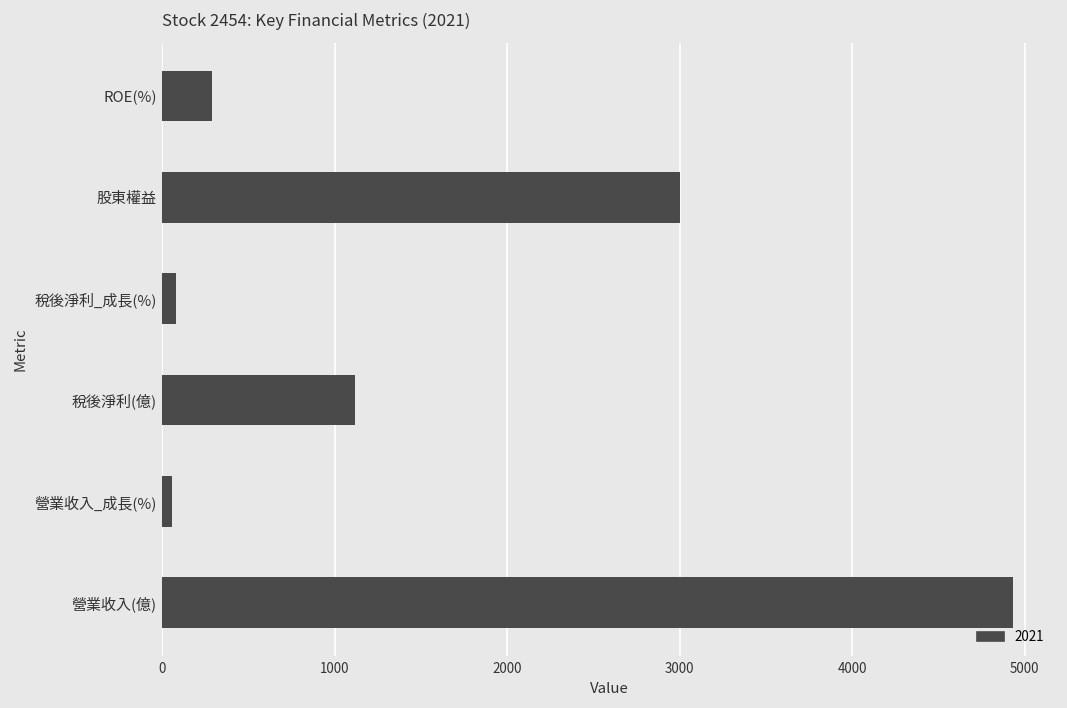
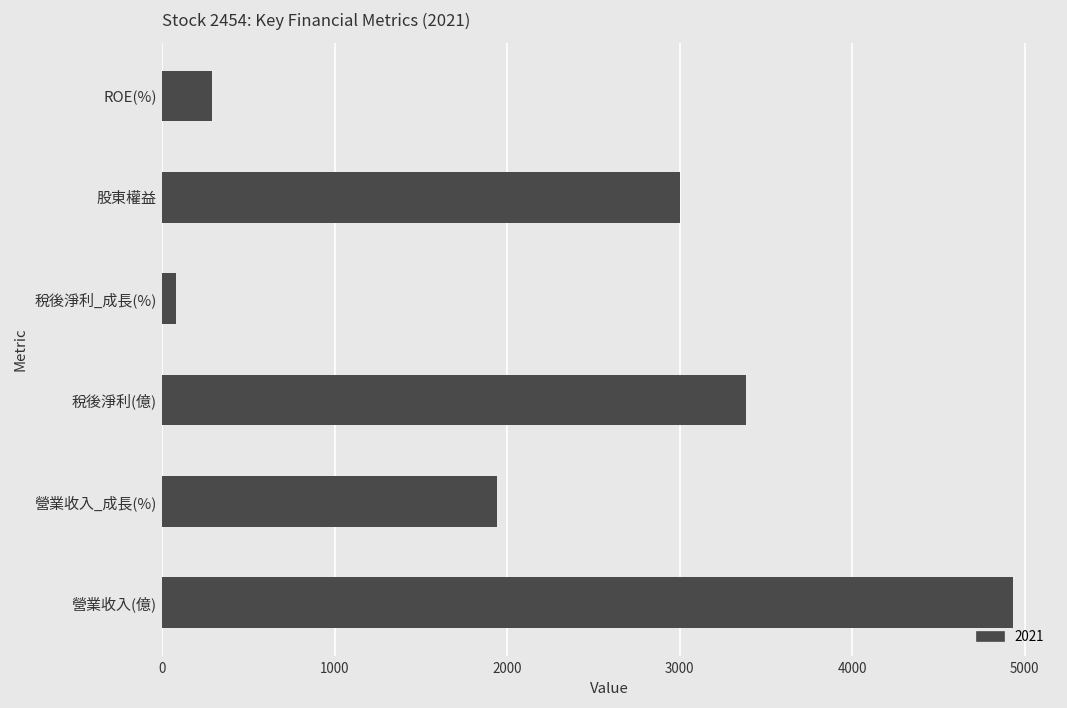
  {
    "ROE(%)": 290,
    "股東權益": 3000,
    "稅後淨利_成長(%)": 80,
-   "稅後淨利(億)": 1120,
-   "營業收入_成長(%)": 50,
+   "稅後淨利(億)": 3380,
+   "營業收入_成長(%)": 1940,
    "營業收入(億)": 4930
  }
